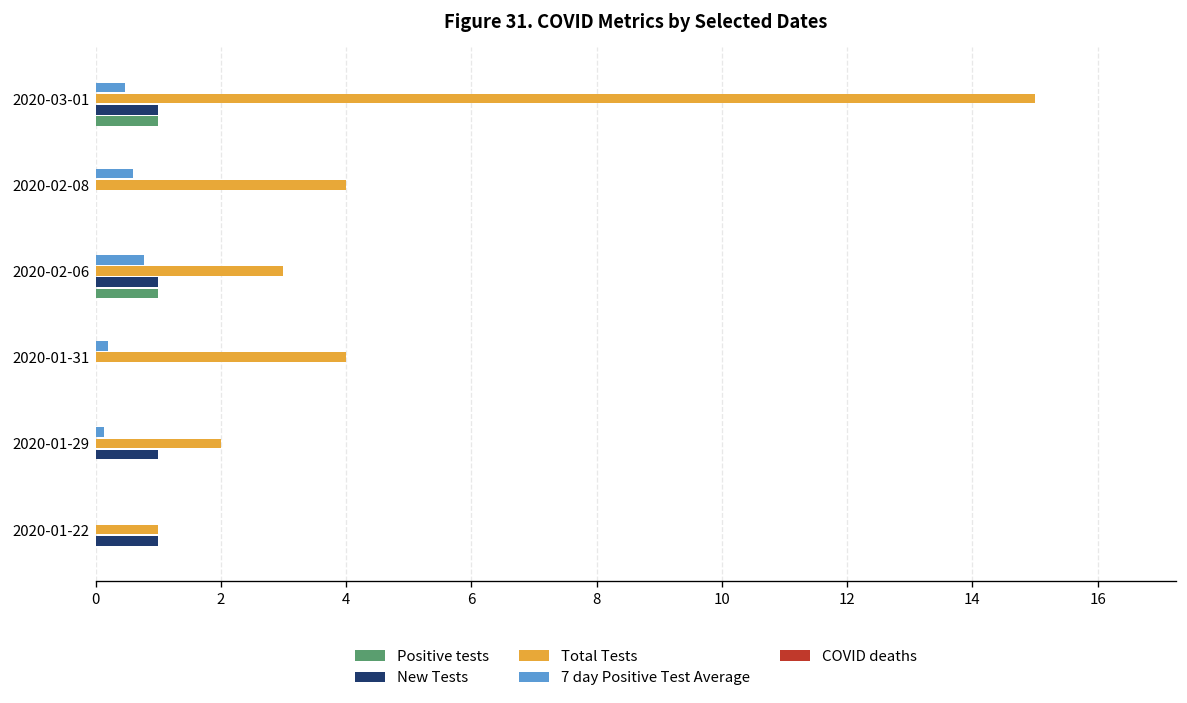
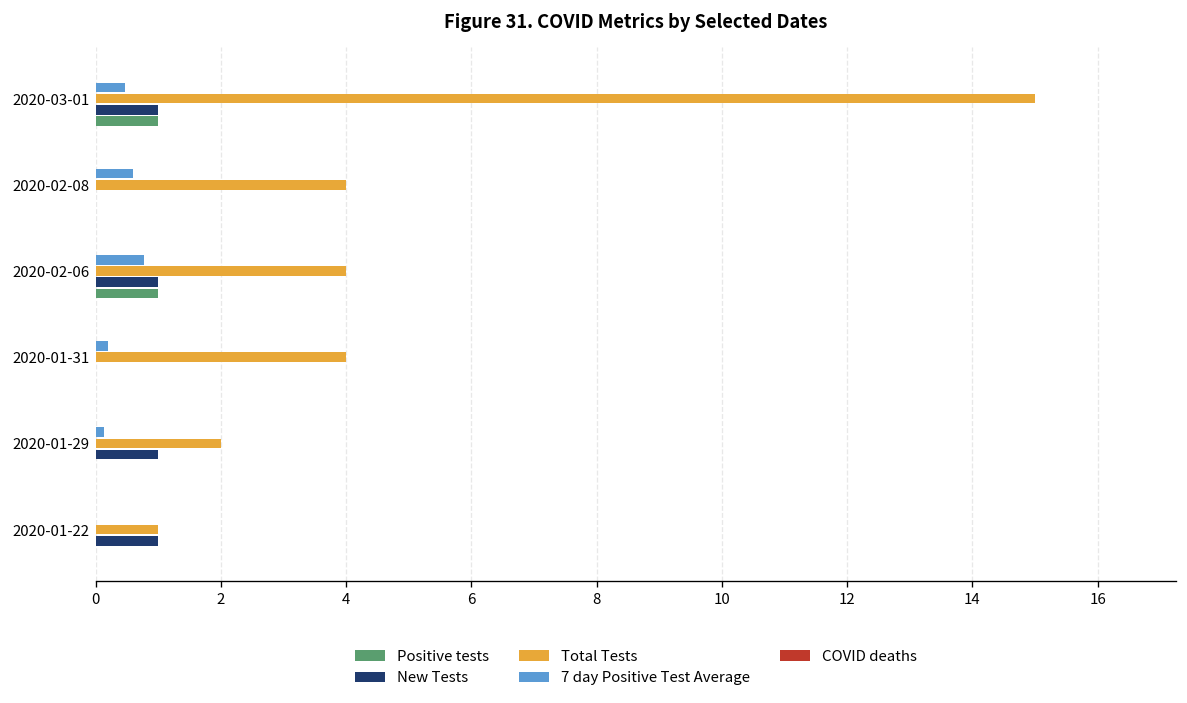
  {
    "Positive tests": {
      "2020-03-01": 1,
      "2020-02-08": 0,
      "2020-02-06": 1,
      "2020-01-31": 0,
      "2020-01-29": 0,
      "2020-01-22": 0
    },
    "New Tests": {
      "2020-03-01": 1,
      "2020-02-08": 0,
      "2020-02-06": 1,
      "2020-01-31": 0,
      "2020-01-29": 1,
      "2020-01-22": 1
    },
    "Total Tests": {
      "2020-03-01": 15,
      "2020-02-08": 4,
-     "2020-02-06": 3,
+     "2020-02-06": 4,
      "2020-01-31": 4,
      "2020-01-29": 2,
      "2020-01-22": 1
    },
    "7 day Positive Test Average": {
      "2020-03-01": 0.5,
      "2020-02-08": 0.6,
      "2020-02-06": 0.8,
      "2020-01-31": 0.2,
      "2020-01-29": 0.1,
      "2020-01-22": 0
    },
    "COVID deaths": {
      "2020-03-01": 0,
      "2020-02-08": 0,
      "2020-02-06": 0,
      "2020-01-31": 0,
      "2020-01-29": 0,
      "2020-01-22": 0
    }
  }
